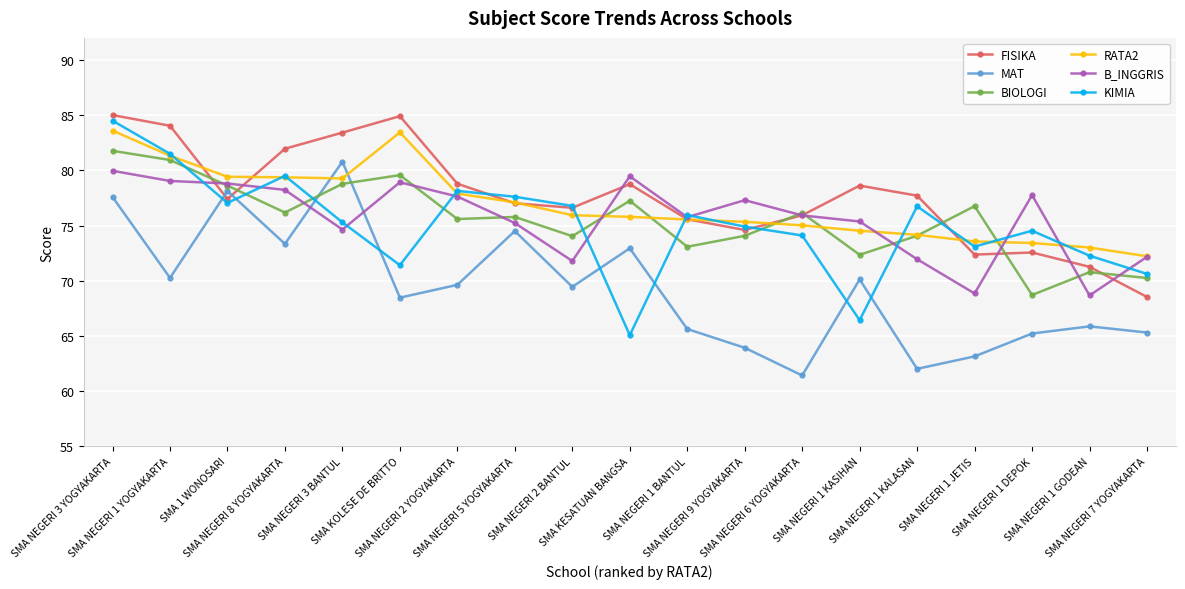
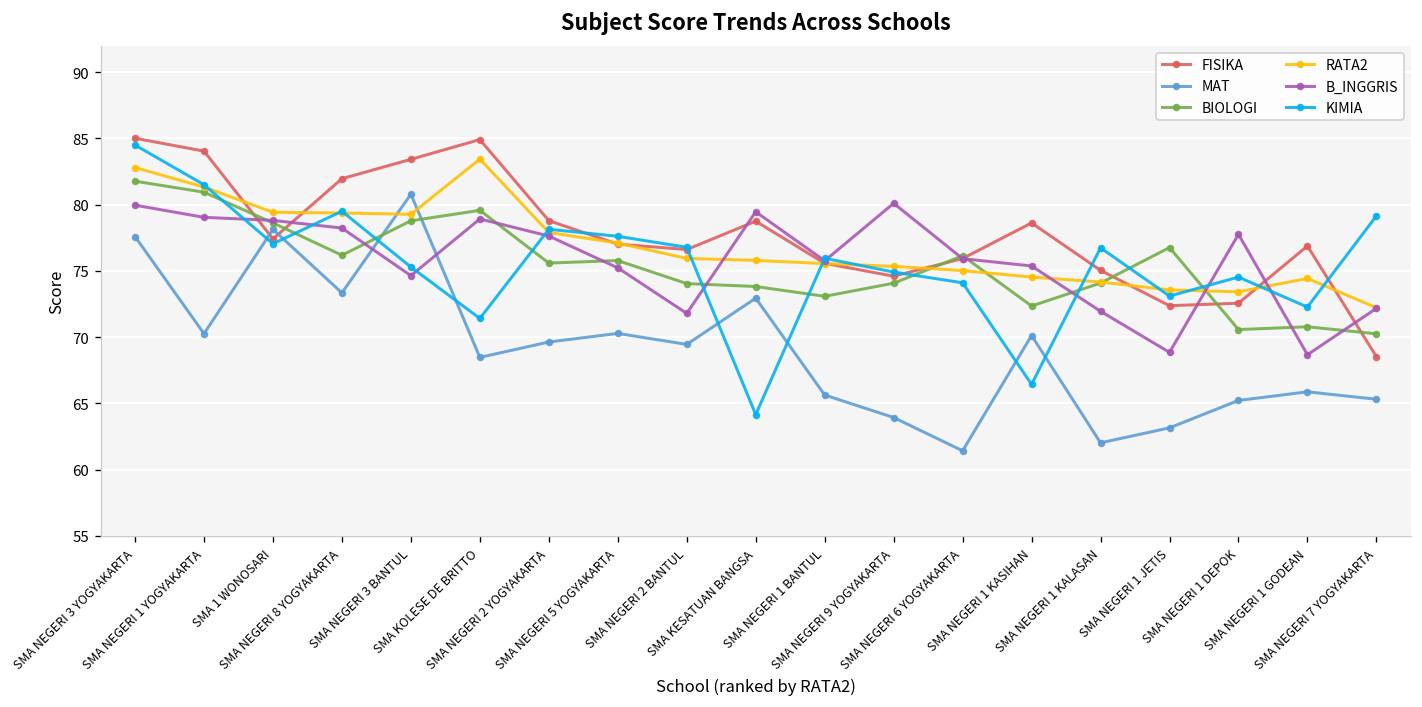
  {
    "FISIKA": {
      "SMA NEGERI 3 YOGYAKARTA": 85.0,
      "SMA NEGERI 1 YOGYAKARTA": 84.0,
      "SMA 1 WONOSARI": 77.4,
      "SMA NEGERI 8 YOGYAKARTA": 82.0,
      "SMA NEGERI 3 BANTUL": 83.4,
      "SMA KOLESE DE BRITTO": 84.9,
      "SMA NEGERI 2 YOGYAKARTA": 78.8,
      "SMA KESATUAN BANGSA": 78.8,
      "SMA NEGERI 9 YOGYAKARTA": 74.6,
      "SMA NEGERI 1 KASIHAN": 78.6,
-     "SMA NEGERI 1 KALASAN": 77.7,
+     "SMA NEGERI 1 KALASAN": 75.0,
      "SMA NEGERI 1 JETIS": 72.4,
      "SMA NEGERI 1 DEPOK": 72.6,
-     "SMA NEGERI 1 GODEAN": 71.3,
+     "SMA NEGERI 1 GODEAN": 76.9,
      "SMA NEGERI 7 YOGYAKARTA": 68.5
    },
    "MAT": {
      "SMA NEGERI 3 YOGYAKARTA": 77.6,
      "SMA NEGERI 1 YOGYAKARTA": 70.3,
      "SMA 1 WONOSARI": 78.1,
      "SMA NEGERI 8 YOGYAKARTA": 73.3,
      "SMA NEGERI 3 BANTUL": 80.8,
      "SMA KOLESE DE BRITTO": 68.5,
      "SMA NEGERI 2 YOGYAKARTA": 69.6,
-     "SMA NEGERI 5 YOGYAKARTA": 74.5,
+     "SMA NEGERI 5 YOGYAKARTA": 70.3,
      "SMA NEGERI 2 BANTUL": 69.5,
      "SMA KESATUAN BANGSA": 72.9,
      "SMA NEGERI 1 BANTUL": 65.6,
      "SMA NEGERI 9 YOGYAKARTA": 63.9,
      "SMA NEGERI 6 YOGYAKARTA": 61.4,
      "SMA NEGERI 1 KASIHAN": 70.1,
      "SMA NEGERI 1 KALASAN": 62.0,
      "SMA NEGERI 1 JETIS": 63.2,
      "SMA NEGERI 1 DEPOK": 65.2,
      "SMA NEGERI 1 GODEAN": 65.9,
      "SMA NEGERI 7 YOGYAKARTA": 65.3
    },
    "BIOLOGI": {
      "SMA NEGERI 3 YOGYAKARTA": 81.8,
      "SMA NEGERI 1 YOGYAKARTA": 80.9,
      "SMA NEGERI 8 YOGYAKARTA": 76.2,
      "SMA NEGERI 3 BANTUL": 78.8,
      "SMA KOLESE DE BRITTO": 79.6,
      "SMA NEGERI 2 YOGYAKARTA": 75.6,
      "SMA NEGERI 5 YOGYAKARTA": 75.8,
      "SMA NEGERI 2 BANTUL": 74.0,
-     "SMA KESATUAN BANGSA": 77.3,
+     "SMA KESATUAN BANGSA": 73.8,
      "SMA NEGERI 1 BANTUL": 73.1,
      "SMA NEGERI 9 YOGYAKARTA": 74.1,
      "SMA NEGERI 1 KASIHAN": 72.4,
      "SMA NEGERI 1 JETIS": 76.8,
-     "SMA NEGERI 1 DEPOK": 68.7,
+     "SMA NEGERI 1 DEPOK": 70.6,
      "SMA NEGERI 1 GODEAN": 70.8,
      "SMA NEGERI 7 YOGYAKARTA": 70.3
    },
    "RATA2": {
-     "SMA NEGERI 3 YOGYAKARTA": 83.6,
+     "SMA NEGERI 3 YOGYAKARTA": 82.8,
      "SMA 1 WONOSARI": 79.4,
      "SMA NEGERI 3 BANTUL": 79.3,
      "SMA KOLESE DE BRITTO": 83.4,
      "SMA NEGERI 2 YOGYAKARTA": 77.9,
      "SMA NEGERI 2 BANTUL": 75.9,
      "SMA KESATUAN BANGSA": 75.8,
      "SMA NEGERI 9 YOGYAKARTA": 75.3,
      "SMA NEGERI 6 YOGYAKARTA": 75.0,
      "SMA NEGERI 1 KASIHAN": 74.5,
      "SMA NEGERI 1 JETIS": 73.6,
      "SMA NEGERI 1 DEPOK": 73.4,
-     "SMA NEGERI 1 GODEAN": 73.0
+     "SMA NEGERI 1 GODEAN": 74.4
    },
    "B_INGGRIS": {
      "SMA NEGERI 3 YOGYAKARTA": 80.0,
      "SMA NEGERI 1 YOGYAKARTA": 79.0,
      "SMA NEGERI 8 YOGYAKARTA": 78.2,
      "SMA NEGERI 3 BANTUL": 74.6,
      "SMA KOLESE DE BRITTO": 78.9,
      "SMA NEGERI 2 YOGYAKARTA": 77.6,
      "SMA NEGERI 5 YOGYAKARTA": 75.2,
      "SMA NEGERI 2 BANTUL": 71.8,
      "SMA KESATUAN BANGSA": 79.5,
-     "SMA NEGERI 9 YOGYAKARTA": 77.3,
+     "SMA NEGERI 9 YOGYAKARTA": 80.1,
      "SMA NEGERI 1 KASIHAN": 75.4,
      "SMA NEGERI 1 KALASAN": 72.0,
      "SMA NEGERI 1 JETIS": 68.9,
      "SMA NEGERI 1 DEPOK": 77.8,
      "SMA NEGERI 1 GODEAN": 68.7
    },
    "KIMIA": {
      "SMA NEGERI 3 YOGYAKARTA": 84.5,
      "SMA 1 WONOSARI": 77.1,
      "SMA NEGERI 3 BANTUL": 75.3,
      "SMA KOLESE DE BRITTO": 71.4,
      "SMA NEGERI 2 YOGYAKARTA": 78.1,
      "SMA NEGERI 5 YOGYAKARTA": 77.6,
-     "SMA KESATUAN BANGSA": 65.1,
+     "SMA KESATUAN BANGSA": 64.2,
      "SMA NEGERI 9 YOGYAKARTA": 74.9,
      "SMA NEGERI 6 YOGYAKARTA": 74.1,
      "SMA NEGERI 1 KASIHAN": 66.4,
      "SMA NEGERI 1 KALASAN": 76.7,
      "SMA NEGERI 1 JETIS": 73.1,
      "SMA NEGERI 1 DEPOK": 74.5,
      "SMA NEGERI 1 GODEAN": 72.3,
-     "SMA NEGERI 7 YOGYAKARTA": 70.6
+     "SMA NEGERI 7 YOGYAKARTA": 79.2
    }
  }
